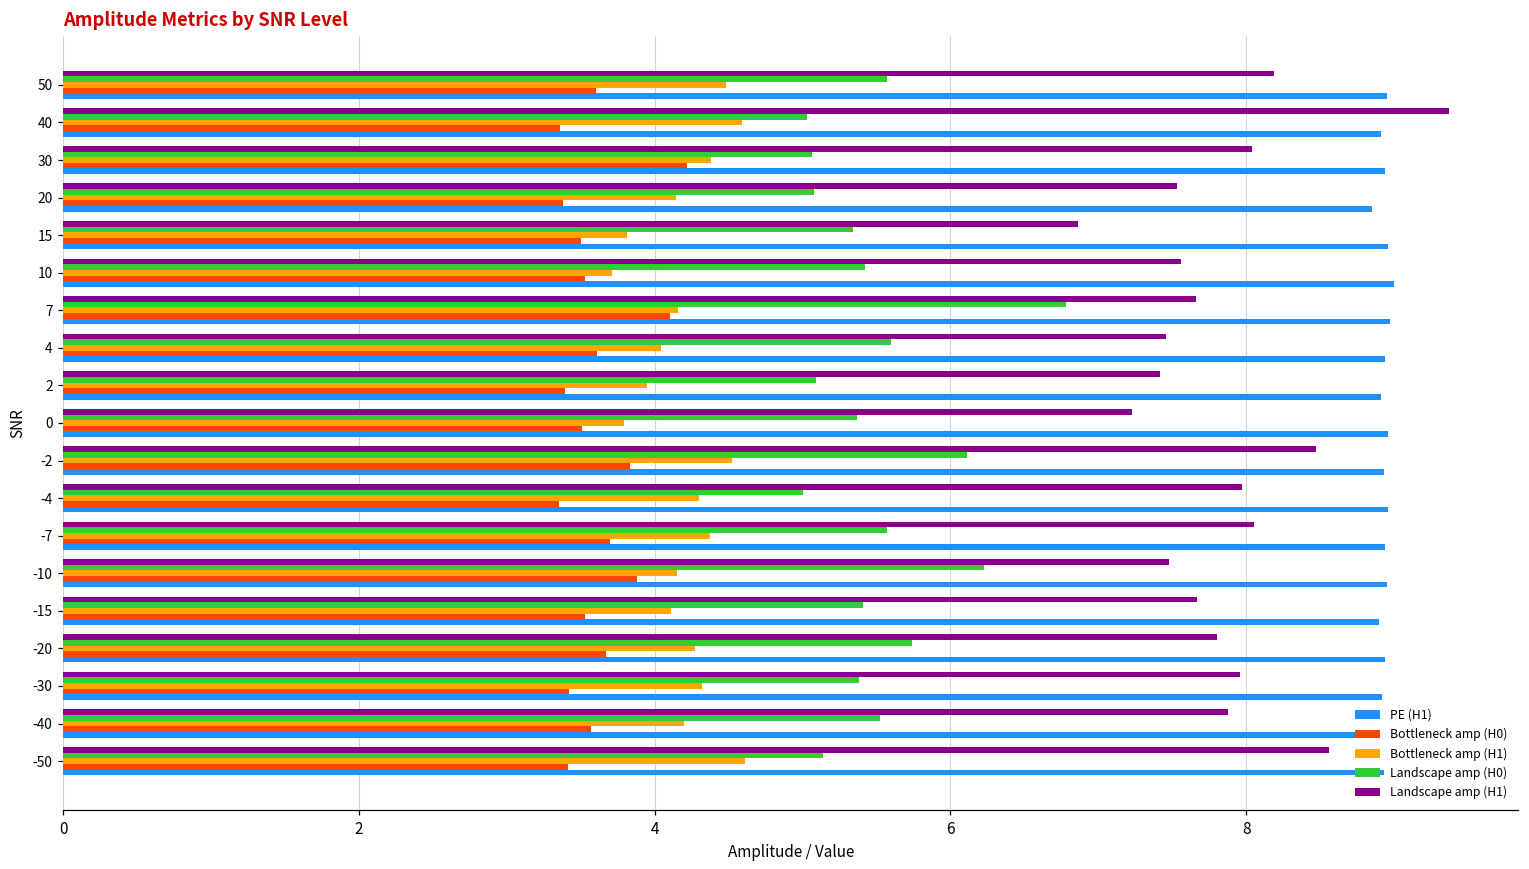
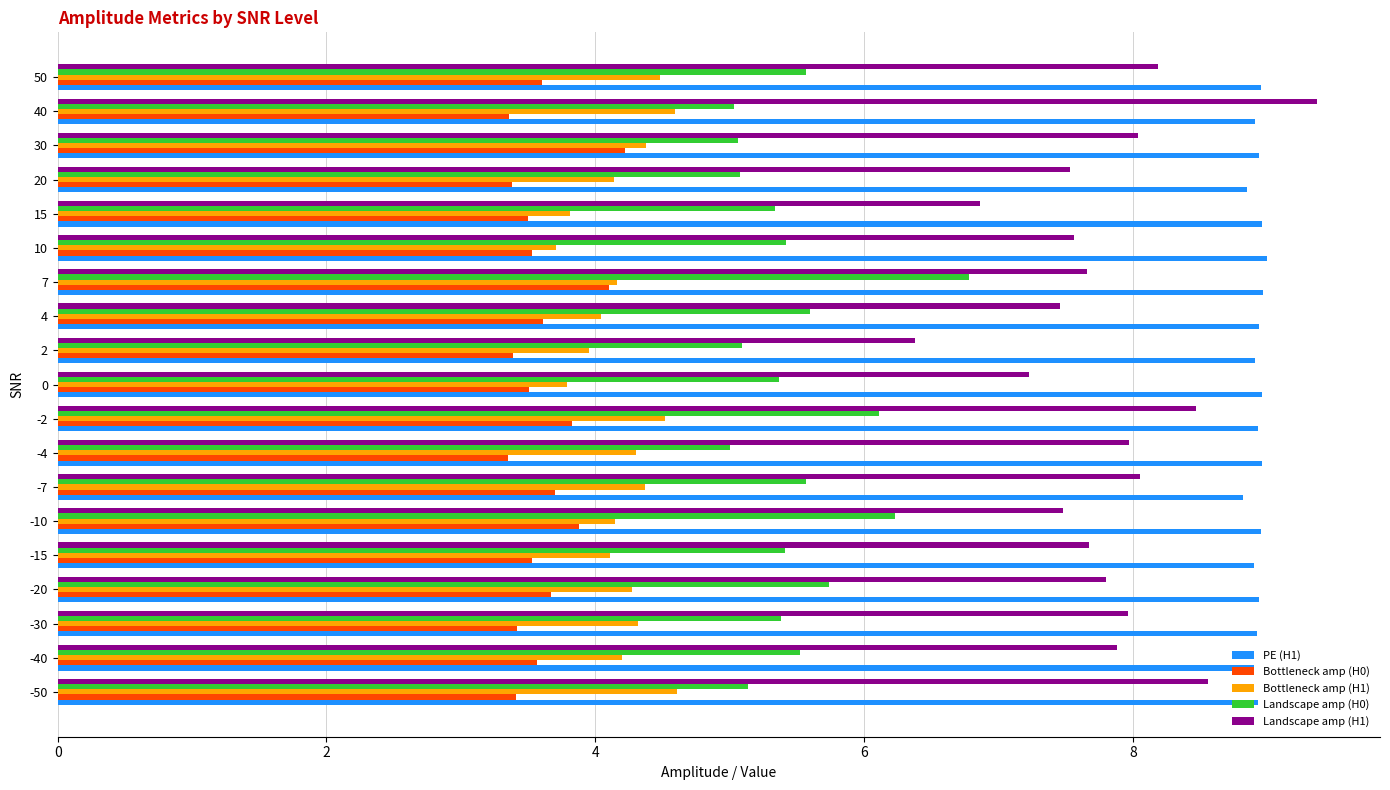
  {
    "PE (H1)": {
      "50": 8.95,
      "40": 8.91,
      "30": 8.94,
      "20": 8.85,
      "15": 8.96,
      "10": 9.00,
      "7": 8.97,
      "4": 8.94,
      "2": 8.91,
      "0": 8.96,
      "-2": 8.93,
      "-4": 8.96,
-     "-7": 8.94,
+     "-7": 8.82,
      "-10": 8.95,
      "-15": 8.90,
      "-20": 8.94,
      "-30": 8.92,
      "-40": 8.90,
      "-50": 8.93
    },
    "Bottleneck amp (H0)": {
      "50": 3.60,
      "40": 3.36,
      "30": 4.22,
      "20": 3.38,
      "15": 3.50,
      "10": 3.53,
      "7": 4.10,
      "4": 3.61,
      "2": 3.39,
      "0": 3.51,
      "-2": 3.83,
      "-4": 3.35,
      "-7": 3.70,
      "-10": 3.88,
      "-15": 3.53,
      "-20": 3.67,
      "-30": 3.42,
      "-40": 3.57,
      "-50": 3.41
    },
    "Bottleneck amp (H1)": {
      "50": 4.48,
      "40": 4.59,
      "30": 4.38,
      "20": 4.14,
      "15": 3.81,
      "10": 3.71,
      "7": 4.16,
      "4": 4.04,
      "2": 3.95,
      "0": 3.79,
      "-2": 4.52,
      "-4": 4.30,
      "-7": 4.37,
      "-10": 4.15,
      "-15": 4.11,
      "-20": 4.27,
      "-30": 4.32,
      "-40": 4.20,
      "-50": 4.61
    },
    "Landscape amp (H0)": {
      "50": 5.57,
      "40": 5.03,
      "30": 5.06,
      "20": 5.08,
      "15": 5.34,
      "10": 5.42,
      "7": 6.78,
      "4": 5.60,
      "2": 5.09,
      "0": 5.37,
      "-2": 6.11,
      "-4": 5.00,
      "-7": 5.57,
      "-10": 6.23,
      "-15": 5.41,
      "-20": 5.74,
      "-30": 5.38,
      "-40": 5.52,
      "-50": 5.14
    },
    "Landscape amp (H1)": {
      "50": 8.19,
      "40": 9.37,
      "30": 8.04,
      "20": 7.53,
      "15": 6.86,
      "10": 7.56,
      "7": 7.66,
      "4": 7.46,
-     "2": 7.42,
+     "2": 6.38,
      "0": 7.23,
      "-2": 8.47,
      "-4": 7.97,
      "-7": 8.05,
      "-10": 7.48,
      "-15": 7.67,
      "-20": 7.80,
      "-30": 7.96,
      "-40": 7.88,
      "-50": 8.56
    }
  }
